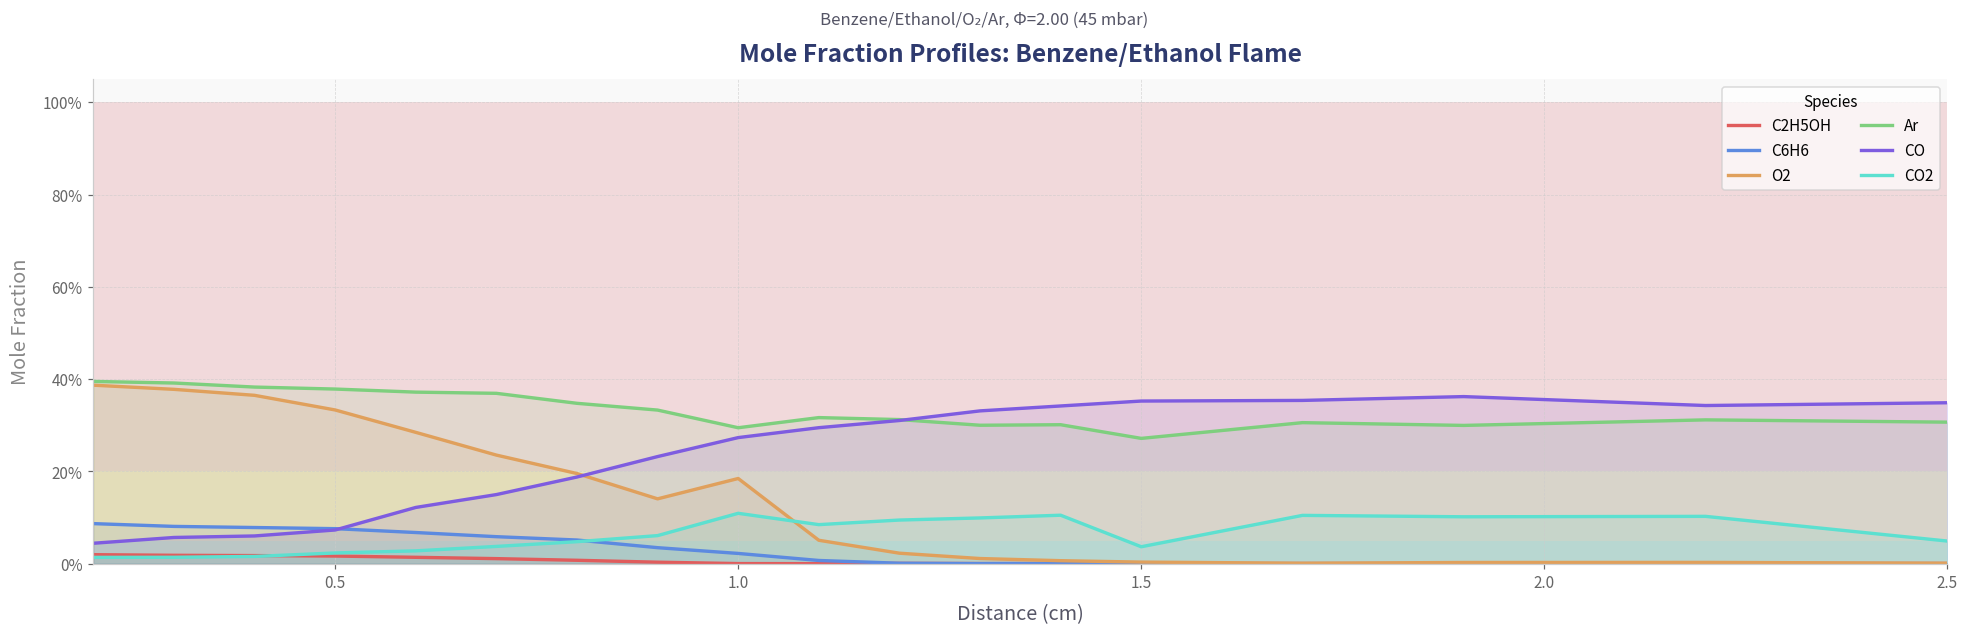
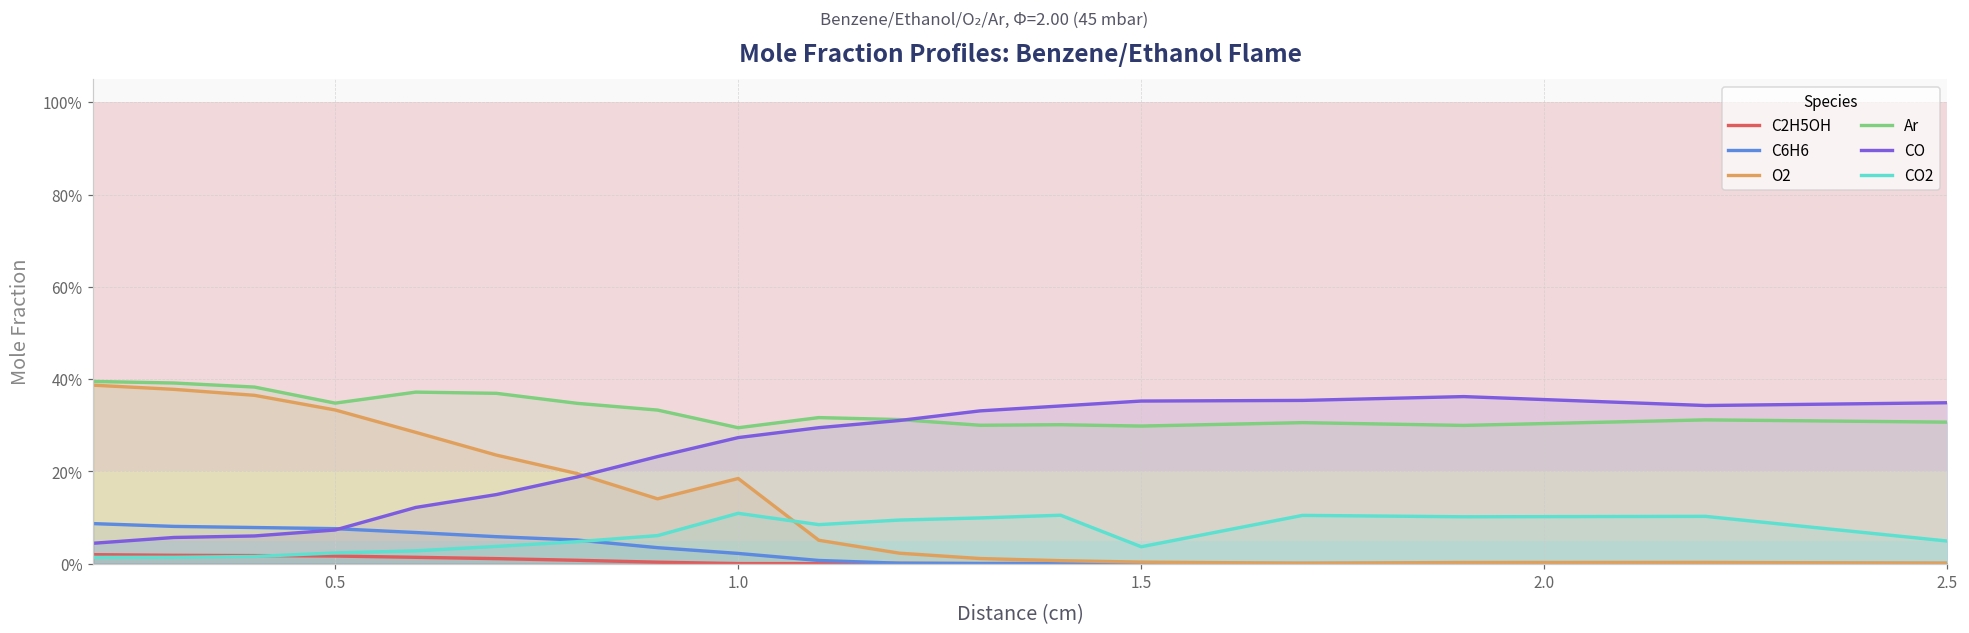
  {
    "C2H5OH": {
      "0.5": "2%",
      "1.0": "0%"
    },
    "O2": {
      "0.5": "33%",
      "1.0": "18%"
    },
    "Ar": {
-     "0.5": "38%",
+     "0.5": "35%",
      "1.0": "29%",
-     "1.5": "27%",
+     "1.5": "30%",
      "2.5": "31%"
    },
    "CO2": {
      "0.5": "2%",
      "1.0": "11%",
      "1.5": "4%",
      "2.5": "5%"
    }
  }
